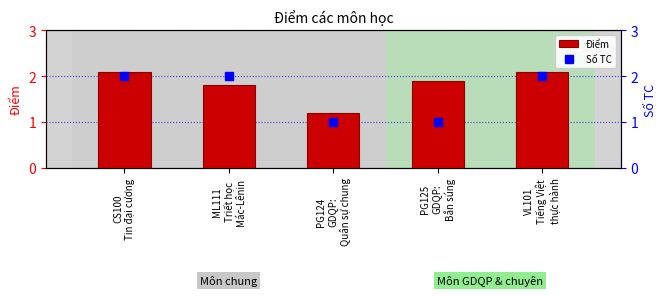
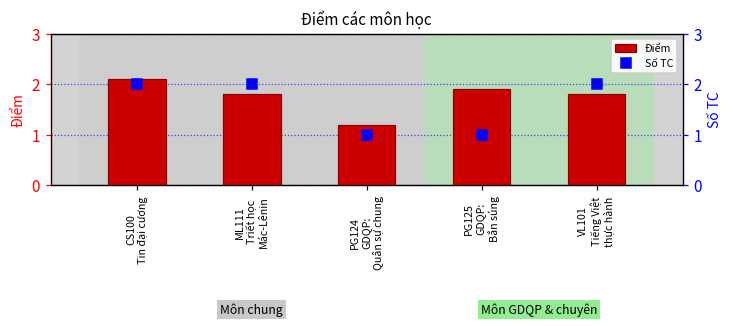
  {
    "Điểm": {
      "CS100 Tin đại cương": 2.1,
      "ML111 Triết học Mác-Lênin": 1.8,
      "PG124 GDQP: Quân sự chung": 1.2,
      "PG125 GDQP: Bắn súng": 1.9,
-     "VL101 Tiếng Việt thực hành": 2.1
+     "VL101 Tiếng Việt thực hành": 1.8
    },
    "Số TC": {
      "CS100 Tin đại cương": 2.0,
      "ML111 Triết học Mác-Lênin": 2.0,
      "PG124 GDQP: Quân sự chung": 1.0,
      "PG125 GDQP: Bắn súng": 1.0,
      "VL101 Tiếng Việt thực hành": 2.0
    }
  }
